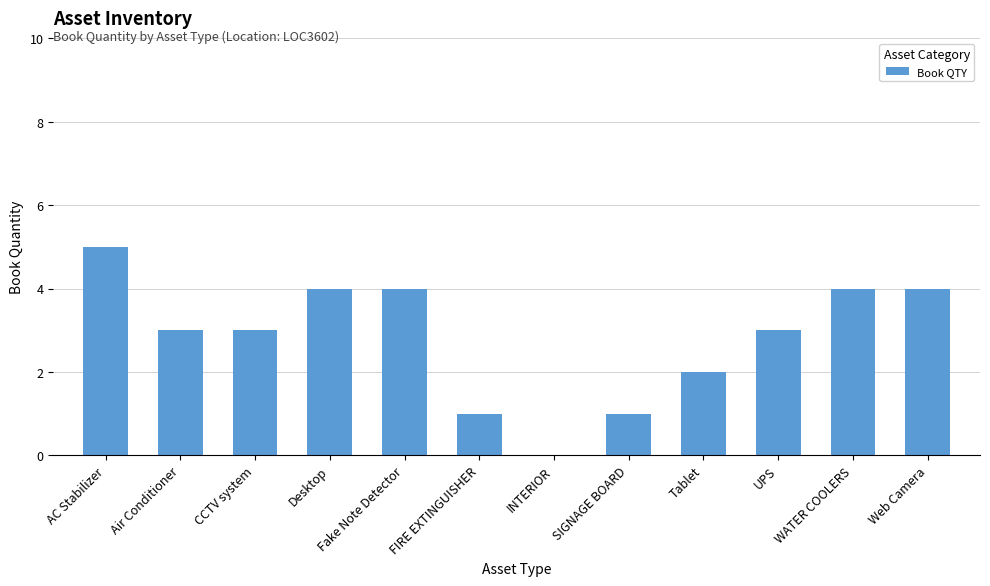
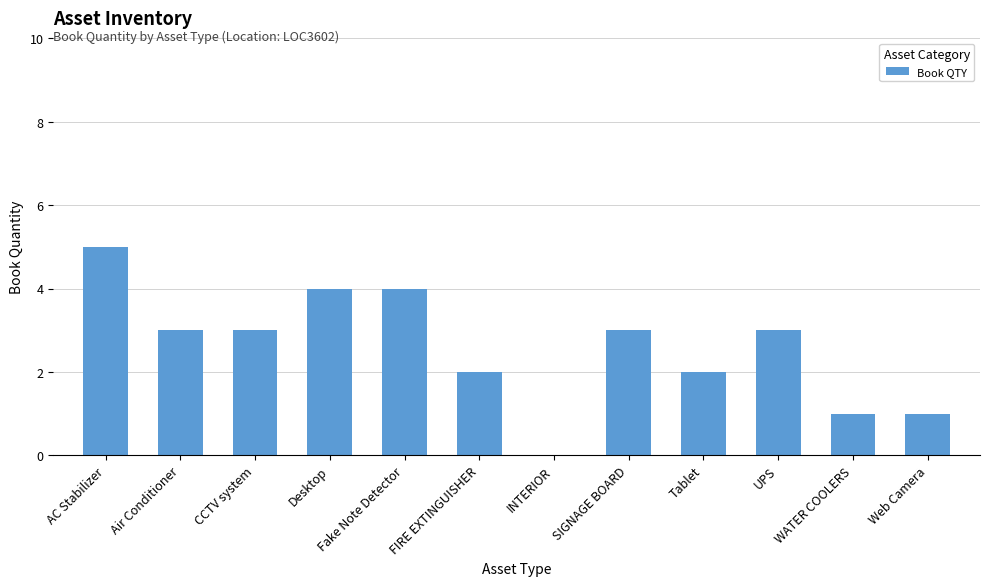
  {
    "AC Stabilizer": 5,
    "Air Conditioner": 3,
    "CCTV system": 3,
    "Desktop": 4,
    "Fake Note Detector": 4,
-   "FIRE EXTINGUISHER": 1,
+   "FIRE EXTINGUISHER": 2,
    "INTERIOR": 0,
-   "SIGNAGE BOARD": 1,
+   "SIGNAGE BOARD": 3,
    "Tablet": 2,
    "UPS": 3,
-   "WATER COOLERS": 4,
-   "Web Camera": 4
+   "WATER COOLERS": 1,
+   "Web Camera": 1
  }
